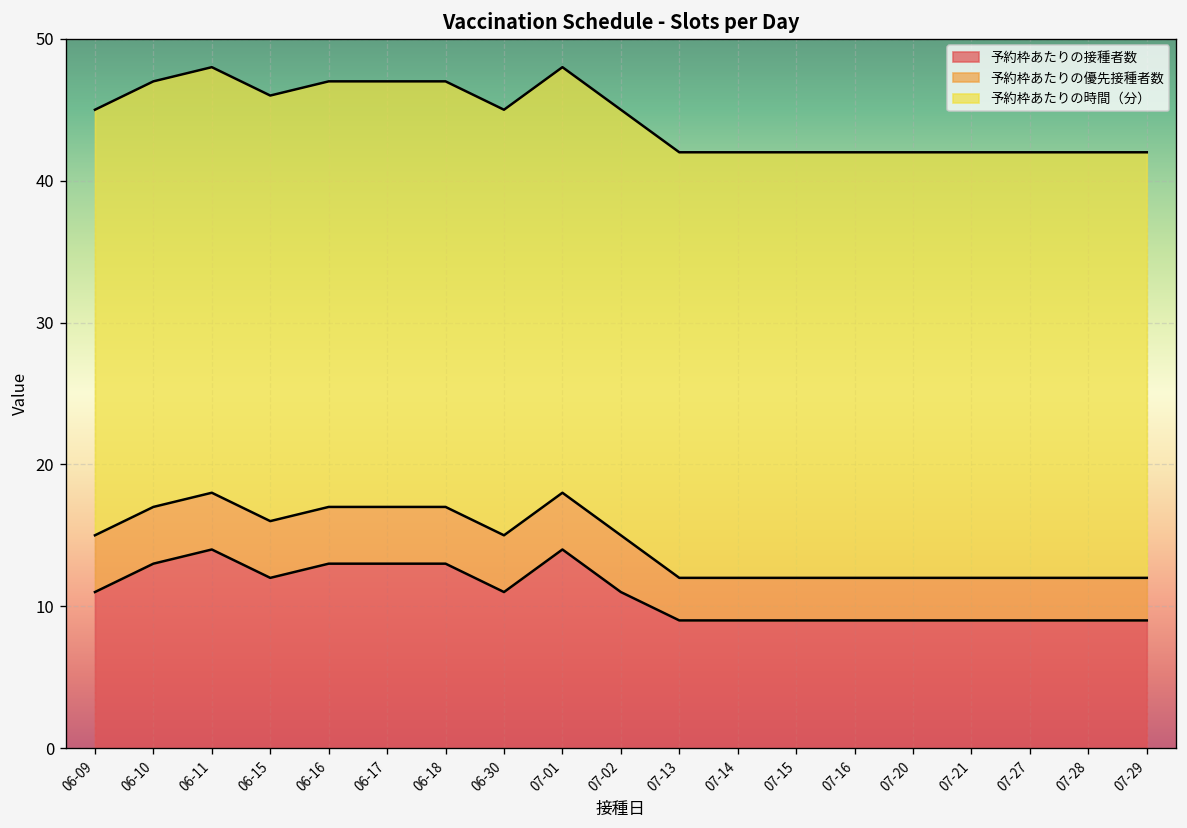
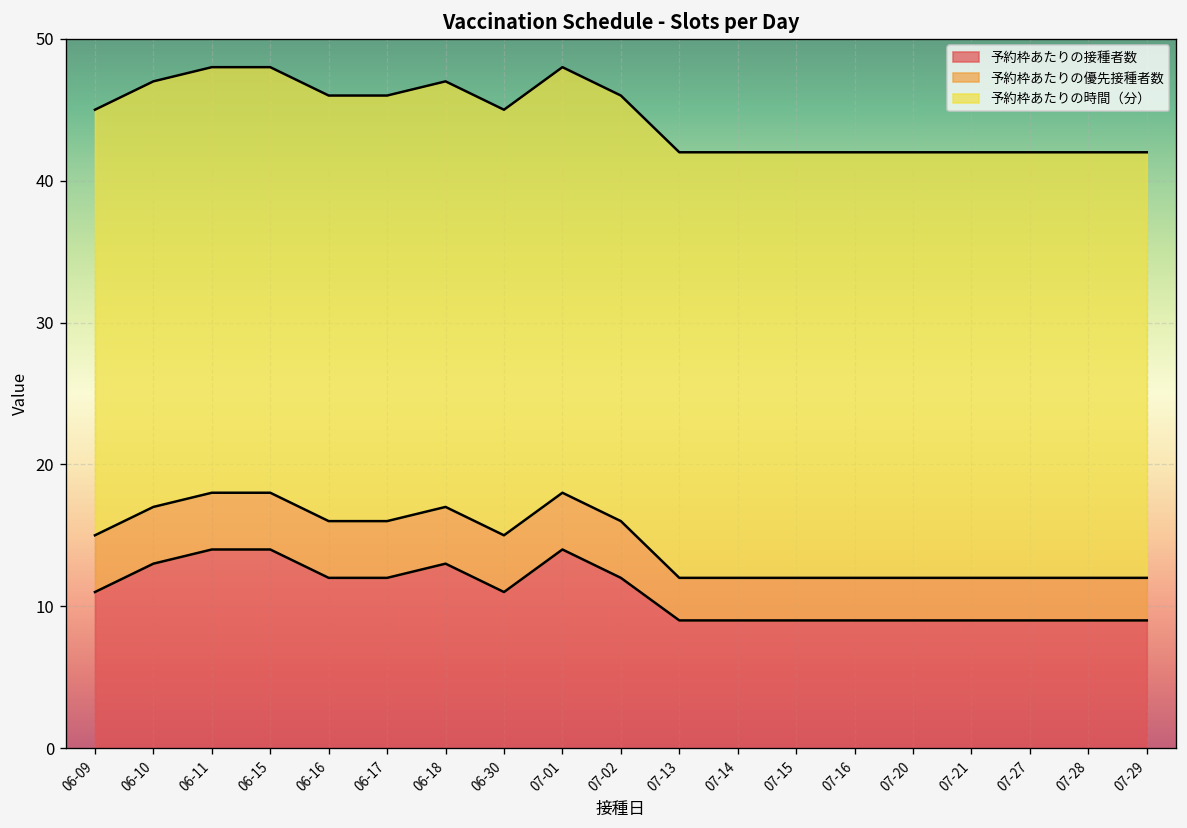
  {
    "予約枠あたりの接種者数": {
      "06-09": 11,
      "06-10": 13,
      "06-11": 14,
-     "06-15": 12,
-     "06-16": 13,
-     "06-17": 13,
+     "06-15": 14,
+     "06-16": 12,
+     "06-17": 12,
      "06-18": 13,
      "06-30": 11,
      "07-01": 14,
-     "07-02": 11,
+     "07-02": 12,
      "07-13": 9,
      "07-14": 9,
      "07-15": 9,
      "07-16": 9,
      "07-20": 9,
      "07-21": 9,
      "07-27": 9,
      "07-28": 9,
      "07-29": 9
    },
    "予約枠あたりの優先接種者数": {
      "06-09": 4,
      "06-10": 4,
      "06-11": 4,
      "06-15": 4,
      "06-16": 4,
      "06-17": 4,
      "06-18": 4,
      "06-30": 4,
      "07-01": 4,
      "07-02": 4,
      "07-13": 3,
      "07-14": 3,
      "07-15": 3,
      "07-16": 3,
      "07-20": 3,
      "07-21": 3,
      "07-27": 3,
      "07-28": 3,
      "07-29": 3
    },
    "予約枠あたりの時間（分）": {
      "06-09": 30,
      "06-10": 30,
      "06-11": 30,
      "06-15": 30,
      "06-16": 30,
      "06-17": 30,
      "06-18": 30,
      "06-30": 30,
      "07-01": 30,
      "07-02": 30,
      "07-13": 30,
      "07-14": 30,
      "07-15": 30,
      "07-16": 30,
      "07-20": 30,
      "07-21": 30,
      "07-27": 30,
      "07-28": 30,
      "07-29": 30
    }
  }
